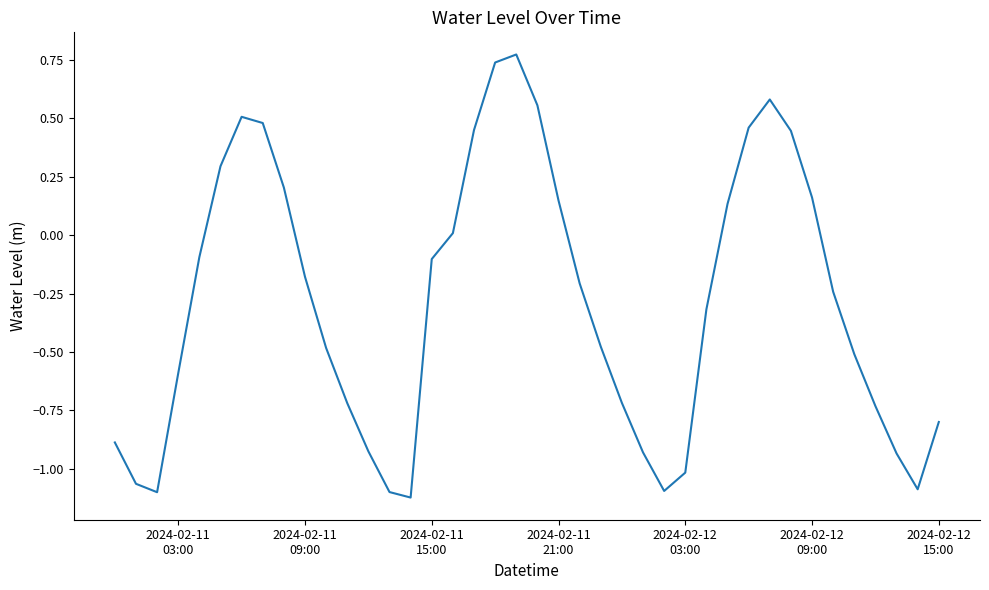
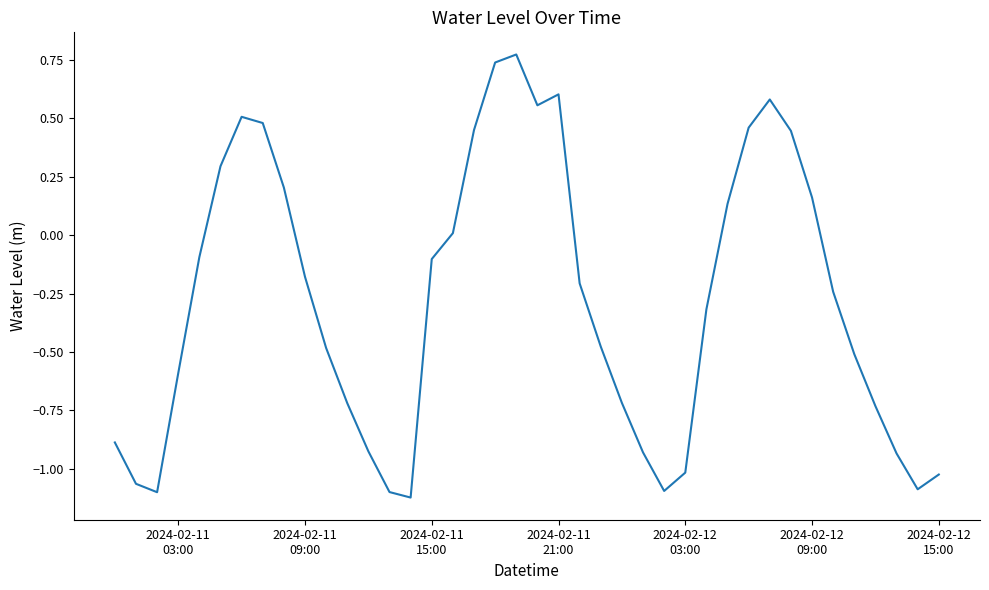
  {
    "2024-02-11 03:00": -0.59,
    "2024-02-11 09:00": -0.18,
    "2024-02-11 15:00": -0.10,
-   "2024-02-11 21:00": 0.15,
+   "2024-02-11 21:00": 0.60,
    "2024-02-12 03:00": -1.02,
    "2024-02-12 09:00": 0.16,
-   "2024-02-12 15:00": -0.80
+   "2024-02-12 15:00": -1.02
  }
